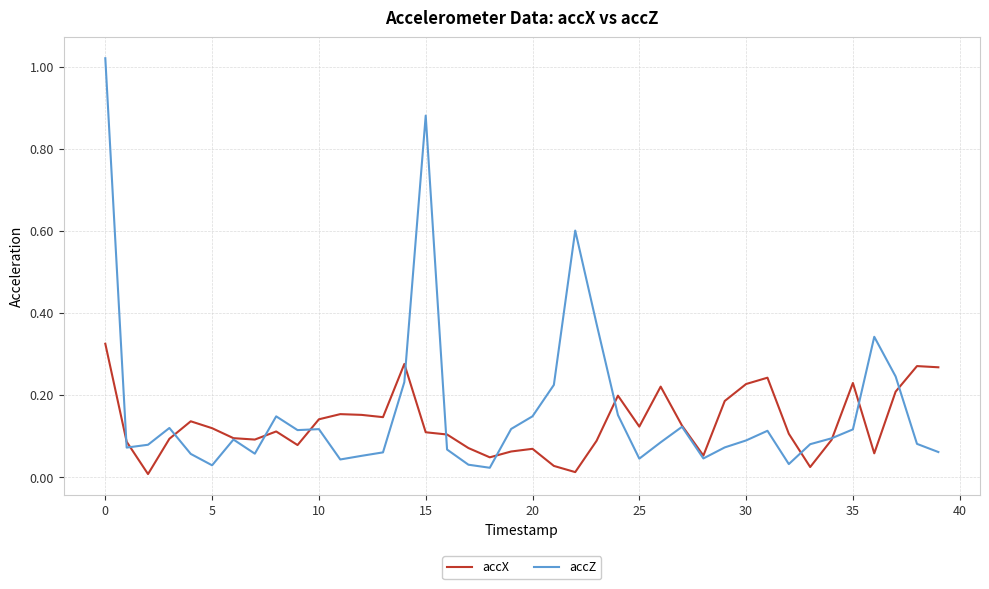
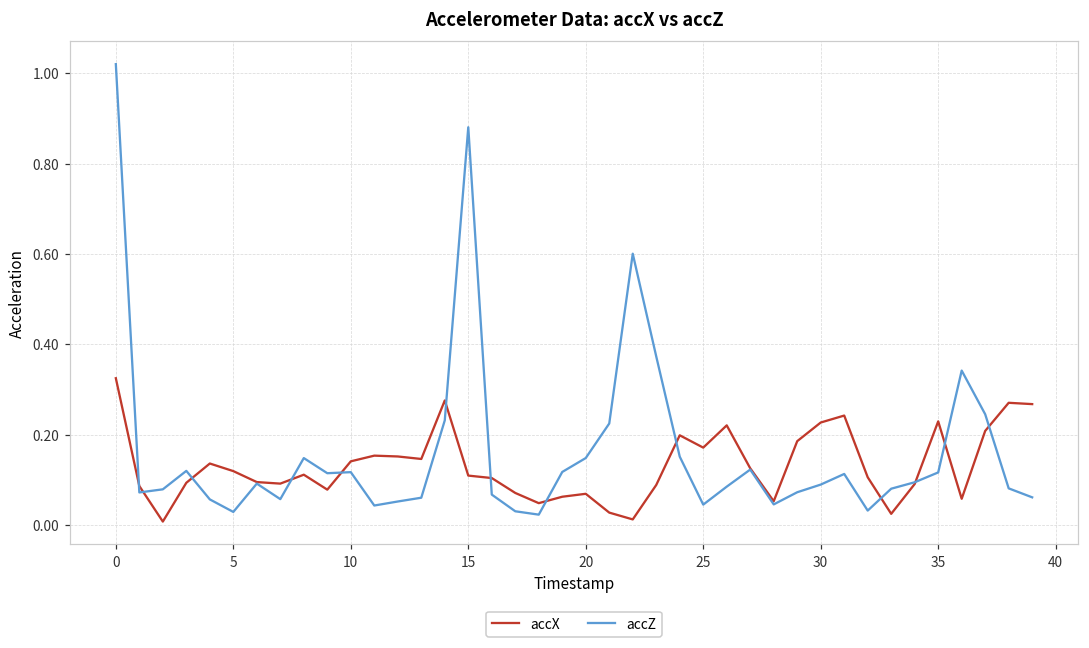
  {
    "accX": {
      "0": 0.32,
      "5": 0.12,
      "10": 0.14,
      "15": 0.11,
      "20": 0.07,
-     "25": 0.12,
+     "25": 0.17,
      "30": 0.23,
      "35": 0.23
    },
    "accZ": {
      "0": 1.02,
      "5": 0.03,
      "10": 0.12,
      "15": 0.88,
      "20": 0.15,
      "25": 0.04,
      "30": 0.09,
      "35": 0.12
    }
  }
